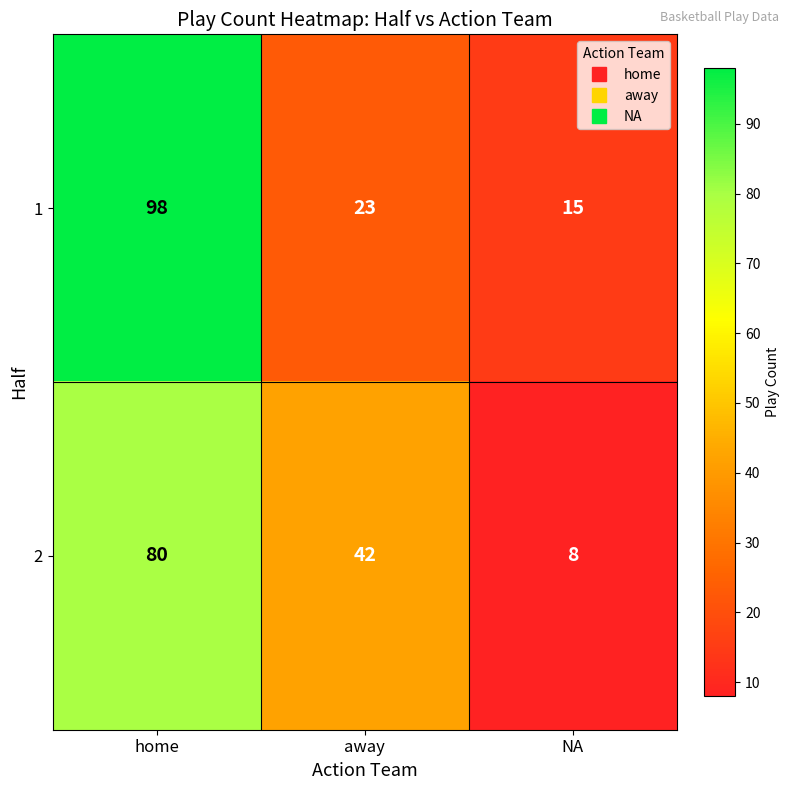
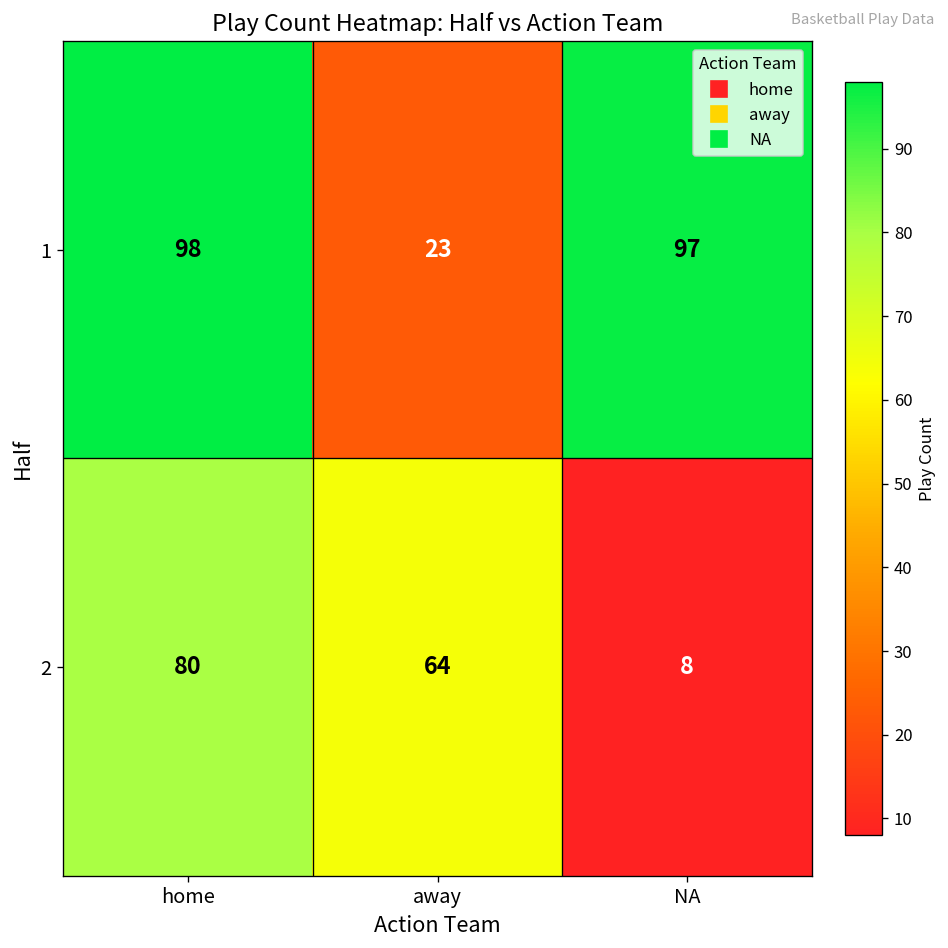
  {
    "1": {
      "home": 98,
      "away": 23,
-     "NA": 15
+     "NA": 97
    },
    "2": {
      "home": 80,
-     "away": 42,
+     "away": 64,
      "NA": 8
    }
  }
